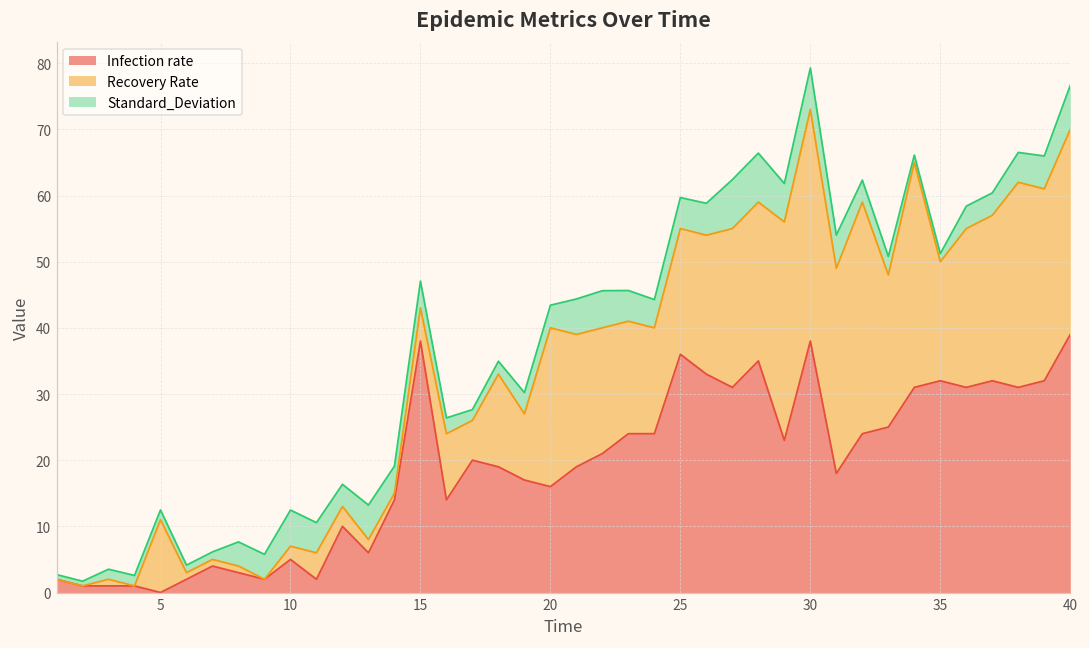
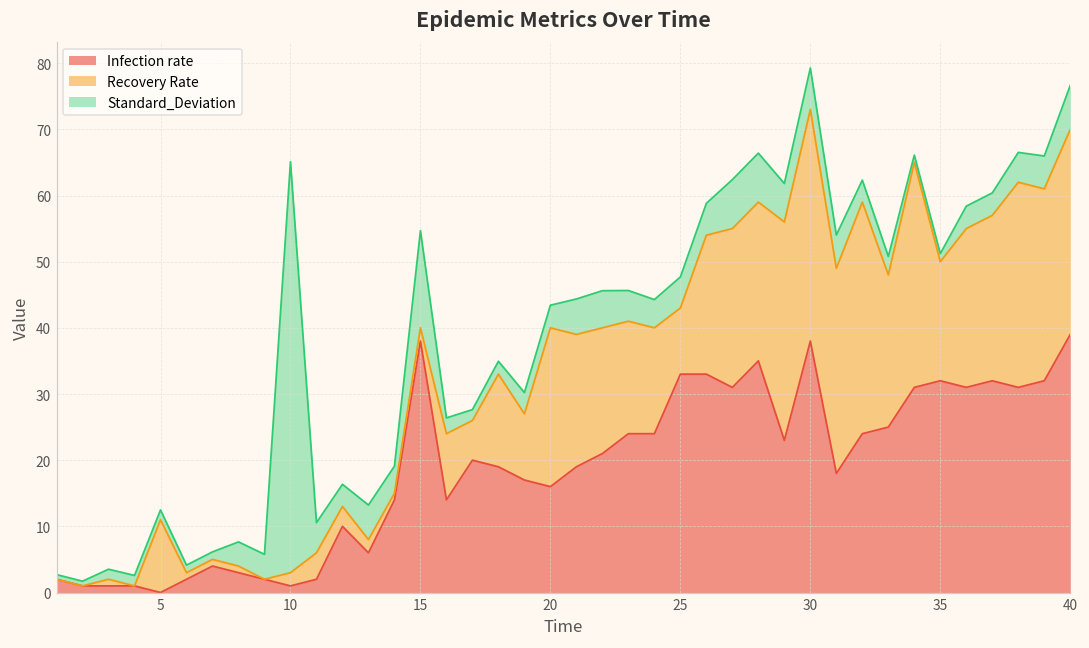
  {
    "Infection rate": {
      "5": 0,
-     "10": 5,
+     "10": 1,
      "15": 38,
      "20": 16,
-     "25": 36,
+     "25": 33,
      "30": 38,
      "35": 32,
      "40": 39
    },
    "Recovery Rate": {
      "5": 11,
      "10": 2,
-     "15": 5,
+     "15": 2,
      "20": 24,
-     "25": 19,
+     "25": 10,
      "30": 35,
      "35": 18,
      "40": 31
    },
    "Standard_Deviation": {
      "5": 1,
-     "10": 5,
-     "15": 4,
+     "10": 62,
+     "15": 15,
      "20": 3,
      "25": 5,
      "30": 6,
      "35": 1,
      "40": 7
    }
  }
